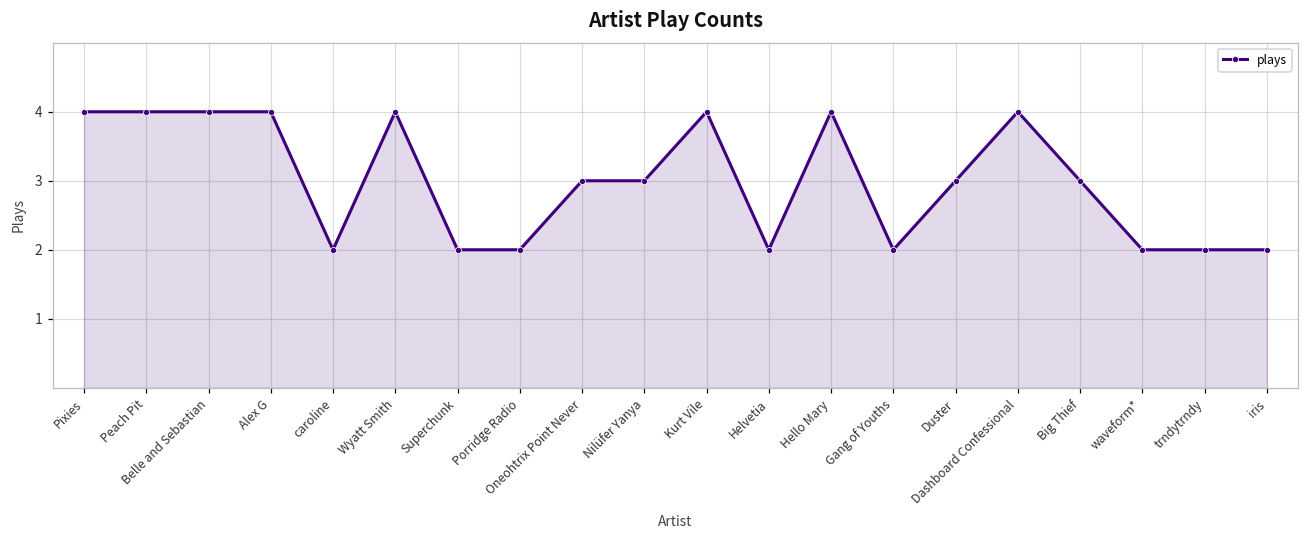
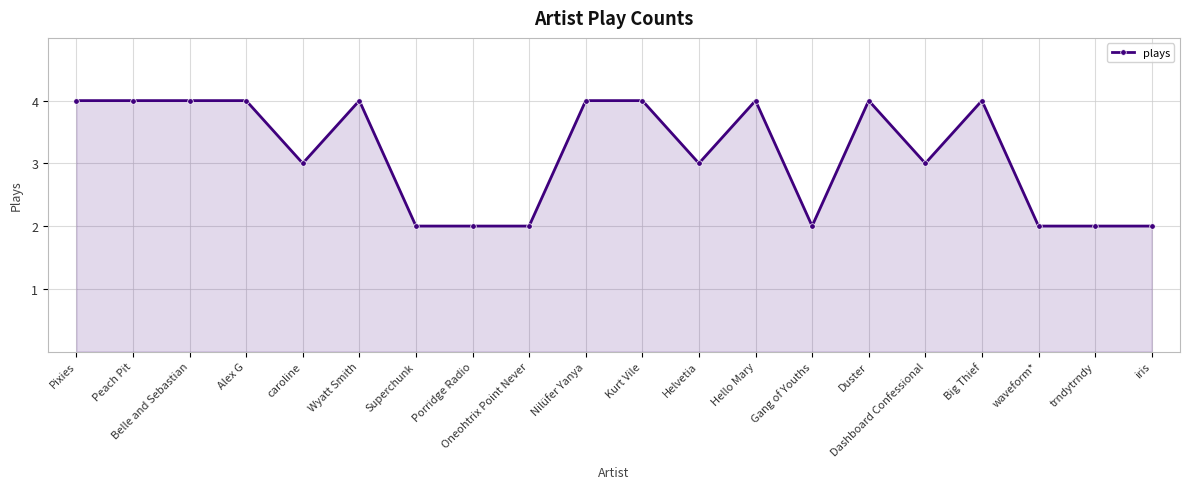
  {
    "Pixies": 4,
    "Peach Pit": 4,
    "Belle and Sebastian": 4,
    "Alex G": 4,
-   "caroline": 2,
+   "caroline": 3,
    "Wyatt Smith": 4,
    "Superchunk": 2,
    "Porridge Radio": 2,
-   "Oneohtrix Point Never": 3,
-   "Nilüfer Yanya": 3,
+   "Oneohtrix Point Never": 2,
+   "Nilüfer Yanya": 4,
    "Kurt Vile": 4,
-   "Helvetia": 2,
+   "Helvetia": 3,
    "Hello Mary": 4,
    "Gang of Youths": 2,
-   "Duster": 3,
-   "Dashboard Confessional": 4,
-   "Big Thief": 3,
+   "Duster": 4,
+   "Dashboard Confessional": 3,
+   "Big Thief": 4,
    "waveform*": 2,
    "trndytrndy": 2,
    "iris": 2
  }
